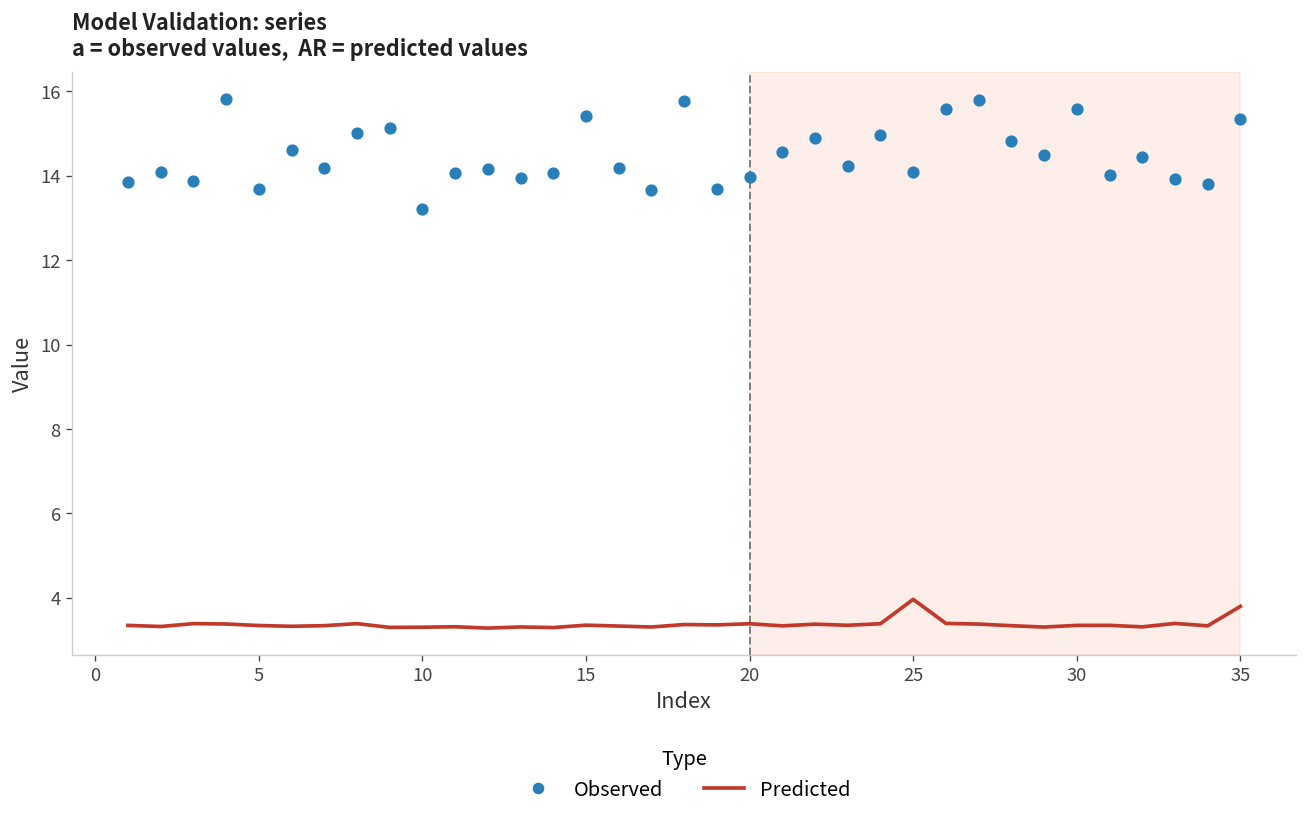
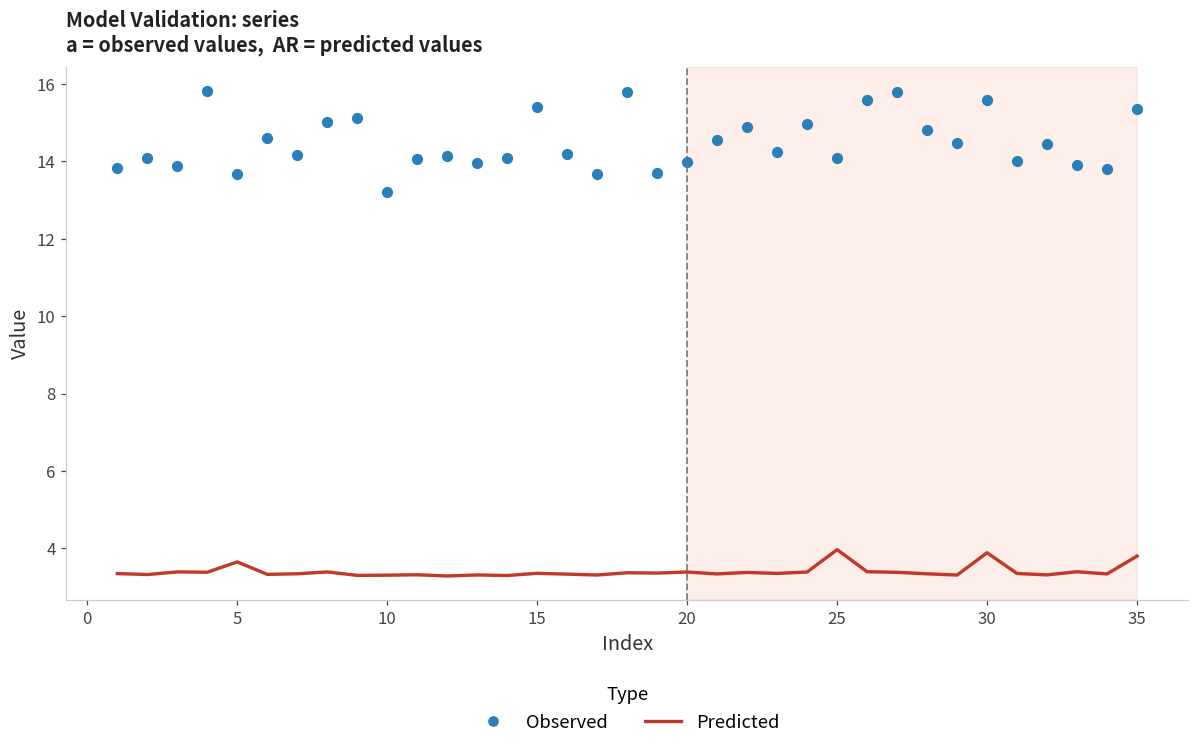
  {
    "Predicted": {
-     "5": 3.3,
+     "5": 3.6,
      "10": 3.3,
      "15": 3.4,
      "20": 3.4,
      "25": 4.0,
-     "30": 3.3,
+     "30": 3.9,
      "35": 3.8
    }
  }
